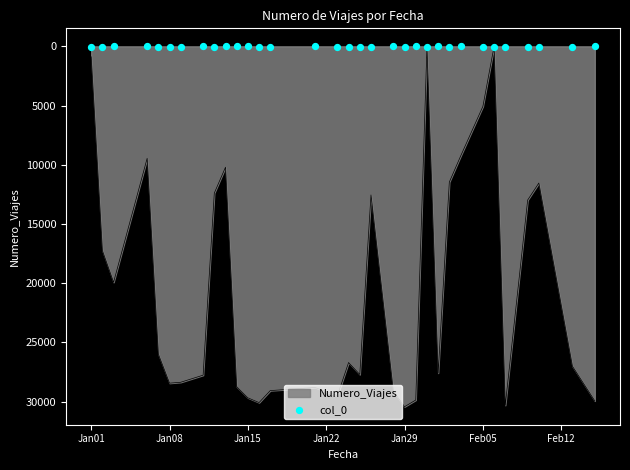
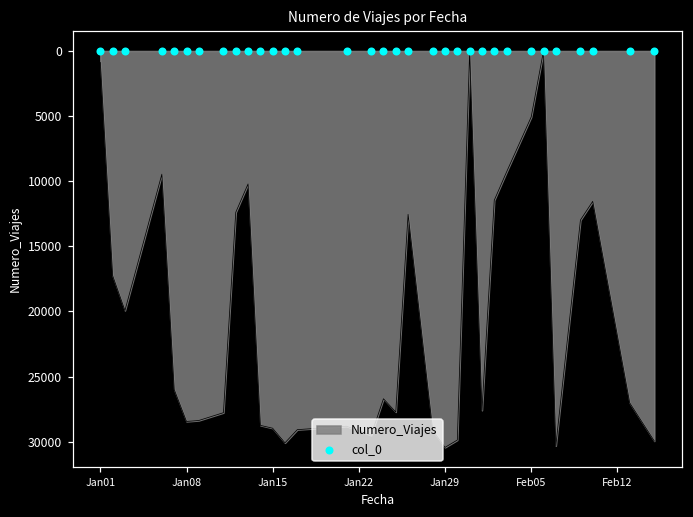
  {
    "Numero_Viajes": {
      "Jan01": 900,
      "Jan08": 28400,
-     "Jan15": 29700,
+     "Jan15": 29000,
      "Jan29": 30400,
      "Feb05": 5100
    }
  }
